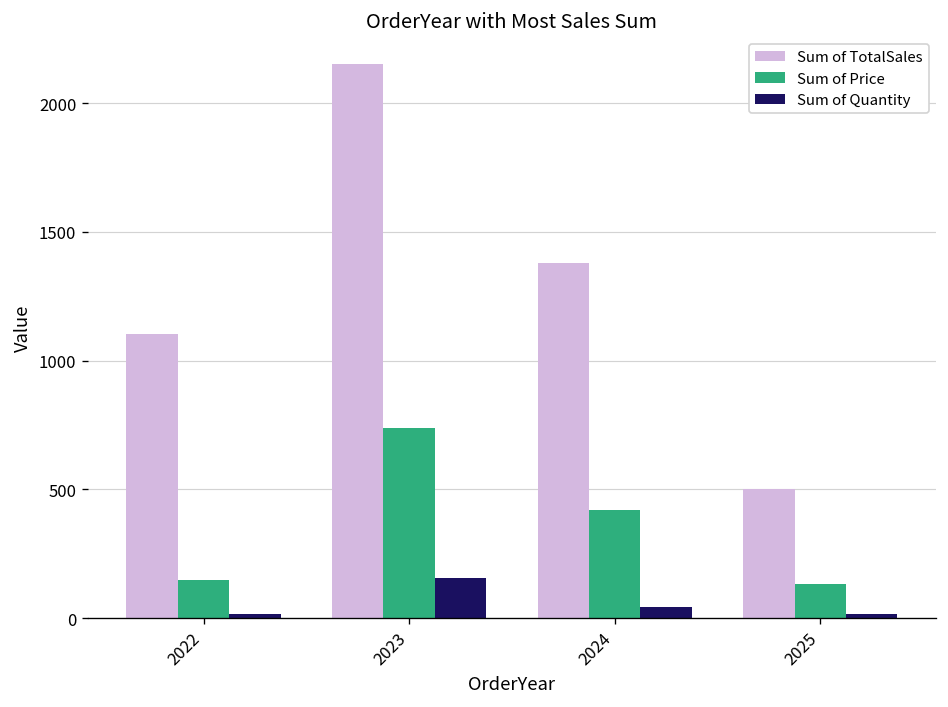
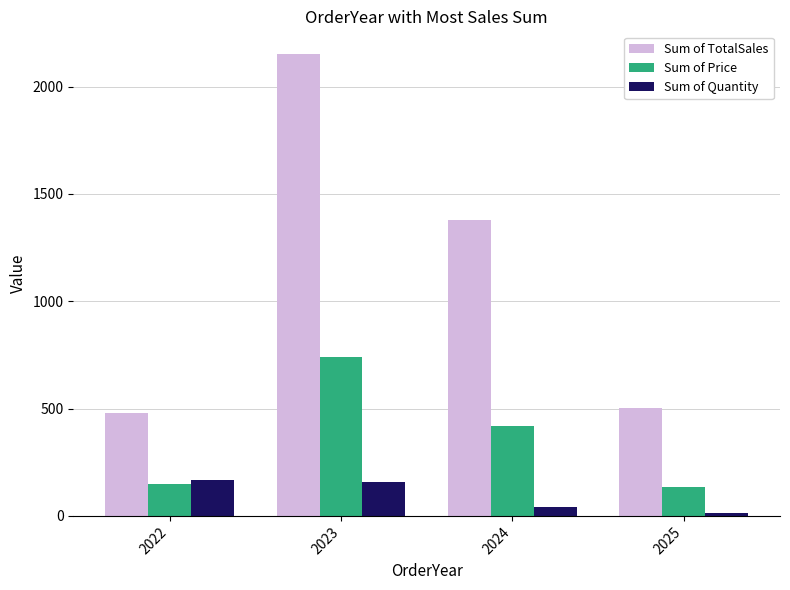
  {
    "Sum of TotalSales": {
-     "2022": 1100,
+     "2022": 480,
      "2023": 2150,
      "2024": 1380,
      "2025": 500
    },
    "Sum of Price": {
      "2022": 150,
      "2023": 740,
      "2024": 420,
      "2025": 130
    },
    "Sum of Quantity": {
-     "2022": 10,
+     "2022": 170,
      "2023": 160,
      "2024": 40,
      "2025": 20
    }
  }
